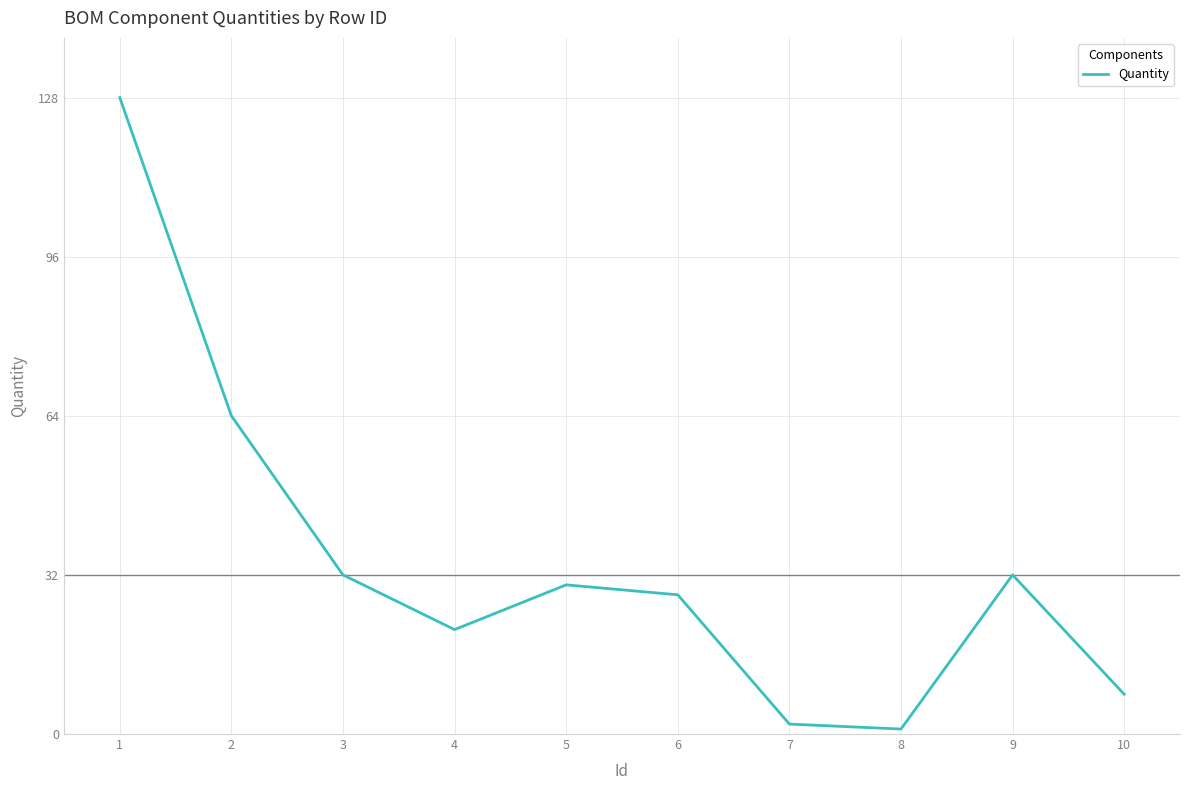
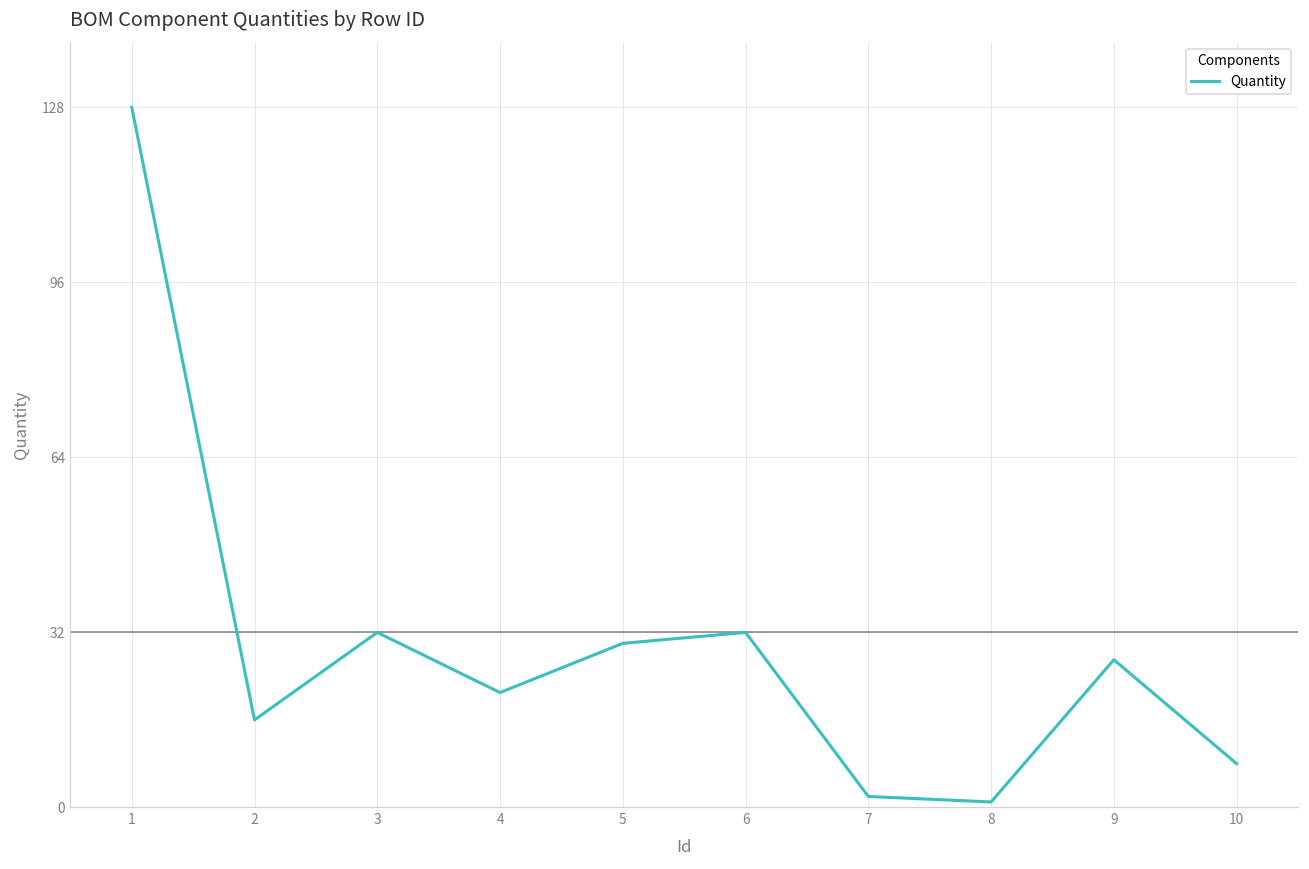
  {
    "1": 128,
-   "2": 64,
+   "2": 16,
    "3": 32,
    "4": 21,
    "5": 30,
-   "6": 28,
+   "6": 32,
    "7": 2,
    "8": 1,
-   "9": 32,
+   "9": 27,
    "10": 8
  }
